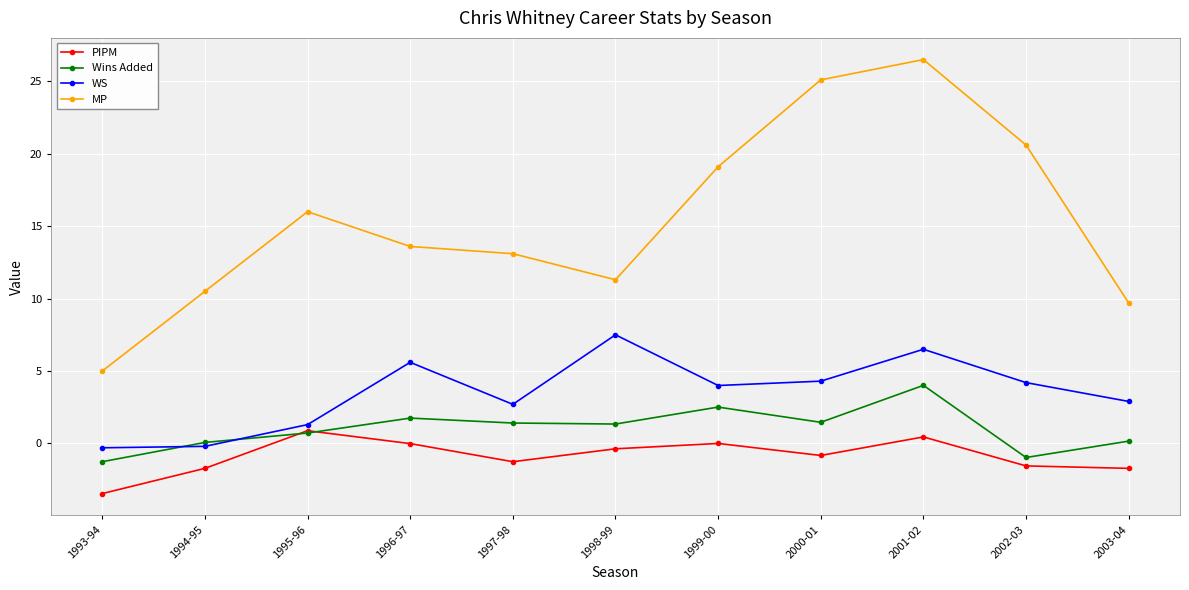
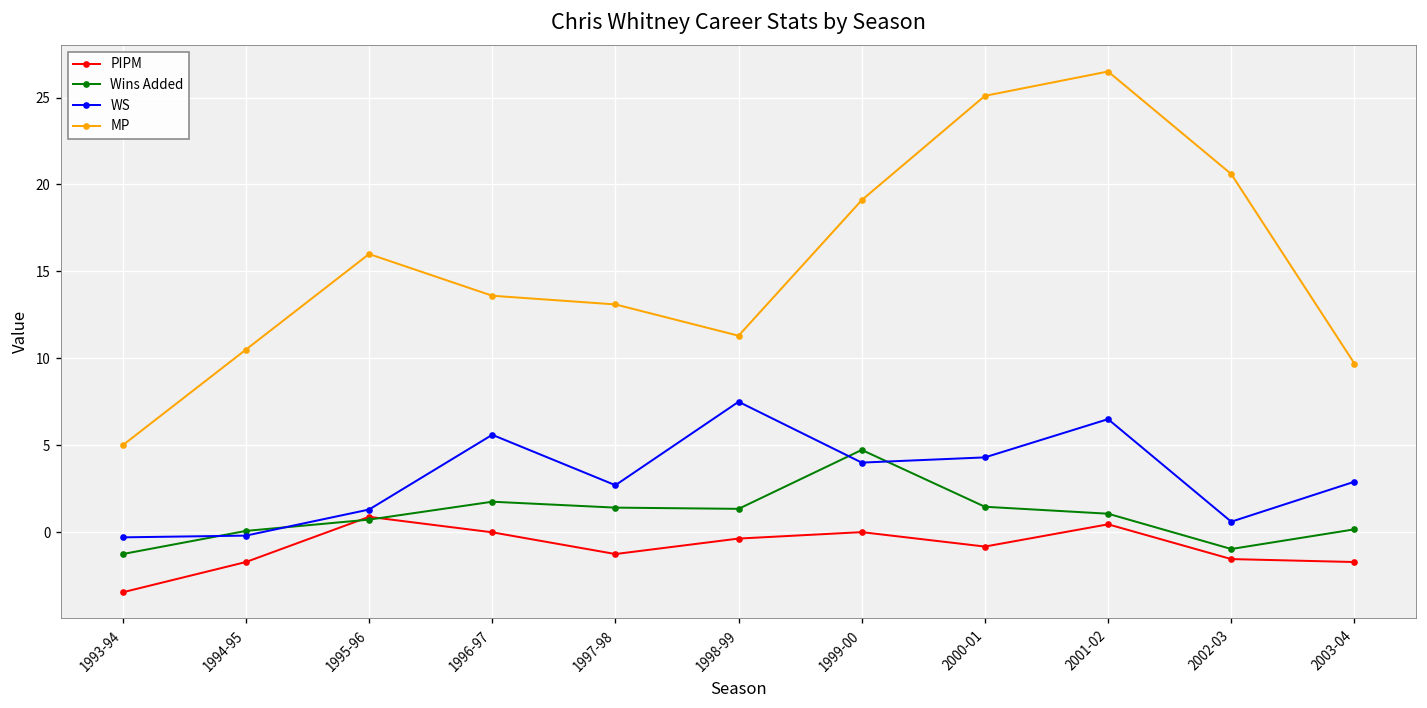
  {
    "PIPM": {
      "1993-94": -3.5,
      "1994-95": -1.7,
      "1996-97": 0.0,
      "1997-98": -1.3,
      "1998-99": -0.4,
      "1999-00": 0.0,
      "2000-01": -0.8,
      "2001-02": 0.5,
      "2002-03": -1.6,
      "2003-04": -1.7
    },
    "Wins Added": {
      "1993-94": -1.3,
      "1994-95": 0.1,
      "1996-97": 1.8,
      "1997-98": 1.4,
      "1998-99": 1.3,
-     "1999-00": 2.5,
+     "1999-00": 4.7,
      "2000-01": 1.5,
-     "2001-02": 4.0,
+     "2001-02": 1.1,
      "2002-03": -1.0,
      "2003-04": 0.2
    },
    "WS": {
      "1993-94": -0.3,
      "1994-95": -0.2,
      "1995-96": 1.3,
      "1996-97": 5.6,
      "1997-98": 2.7,
      "1998-99": 7.5,
      "1999-00": 4.0,
      "2000-01": 4.3,
      "2001-02": 6.5,
-     "2002-03": 4.2,
+     "2002-03": 0.6,
      "2003-04": 2.9
    },
    "MP": {
      "1993-94": 5.0,
      "1994-95": 10.5,
      "1995-96": 16.0,
      "1996-97": 13.6,
      "1997-98": 13.1,
      "1998-99": 11.3,
      "1999-00": 19.1,
      "2000-01": 25.1,
      "2001-02": 26.5,
      "2002-03": 20.6,
      "2003-04": 9.7
    }
  }
